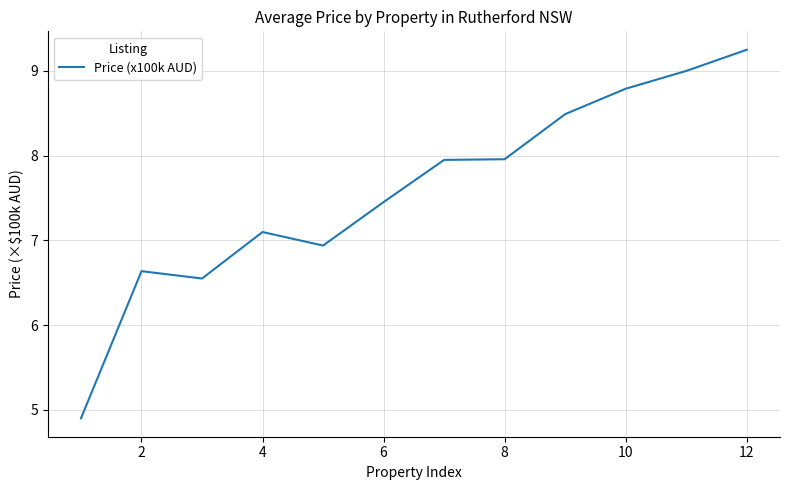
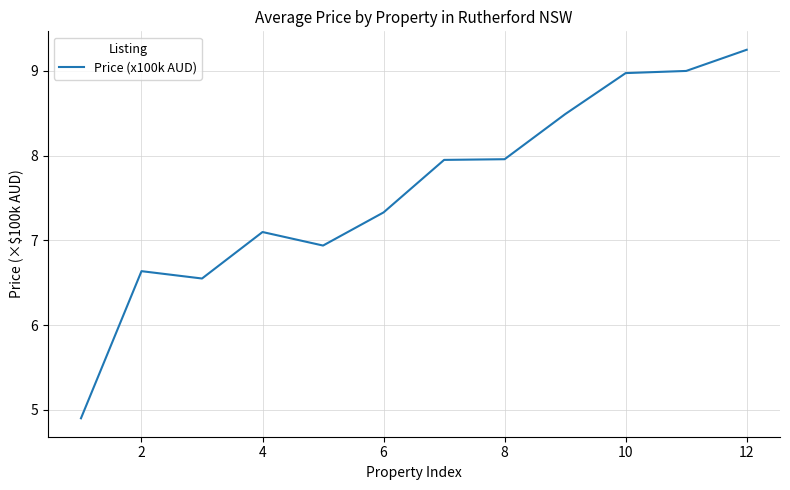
  {
    "2": 6.6,
    "4": 7.1,
-   "6": 7.5,
+   "6": 7.3,
    "8": 8.0,
-   "10": 8.8,
+   "10": 9.0,
    "12": 9.3
  }
